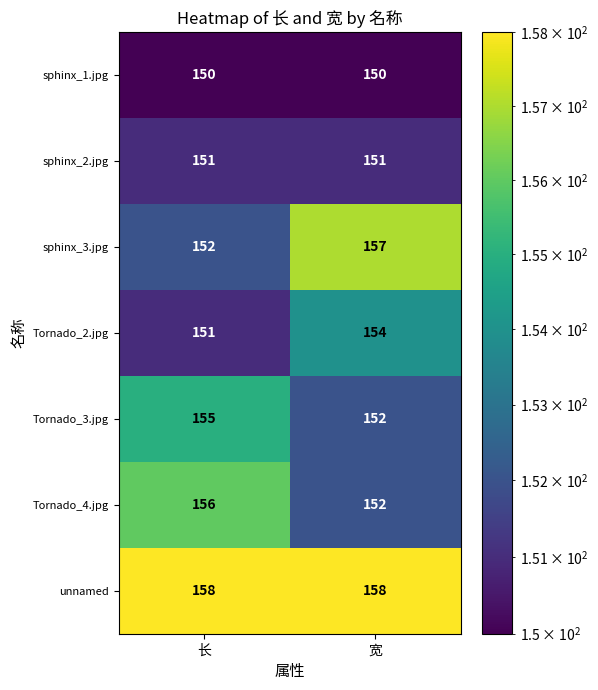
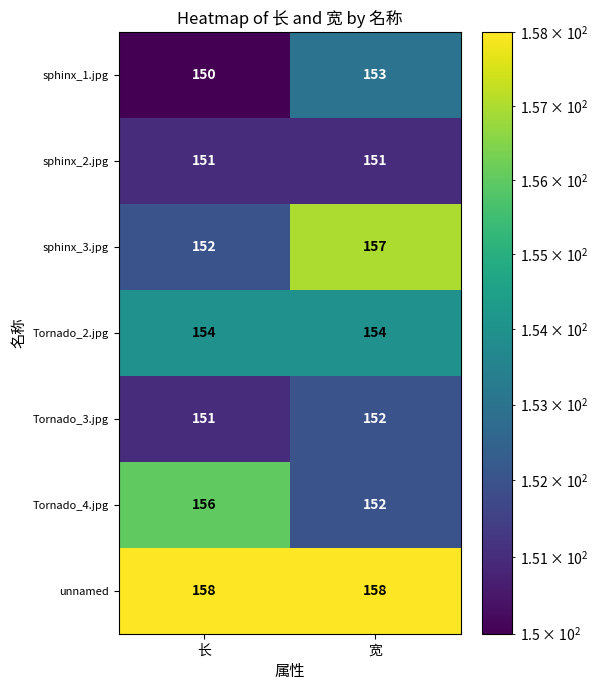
  {
    "sphinx_1.jpg": {
      "长": 150,
-     "宽": 150
+     "宽": 153
    },
    "sphinx_2.jpg": {
      "长": 151,
      "宽": 151
    },
    "sphinx_3.jpg": {
      "长": 152,
      "宽": 157
    },
    "Tornado_2.jpg": {
-     "长": 151,
+     "长": 154,
      "宽": 154
    },
    "Tornado_3.jpg": {
-     "长": 155,
+     "长": 151,
      "宽": 152
    },
    "Tornado_4.jpg": {
      "长": 156,
      "宽": 152
    },
    "unnamed": {
      "长": 158,
      "宽": 158
    }
  }
